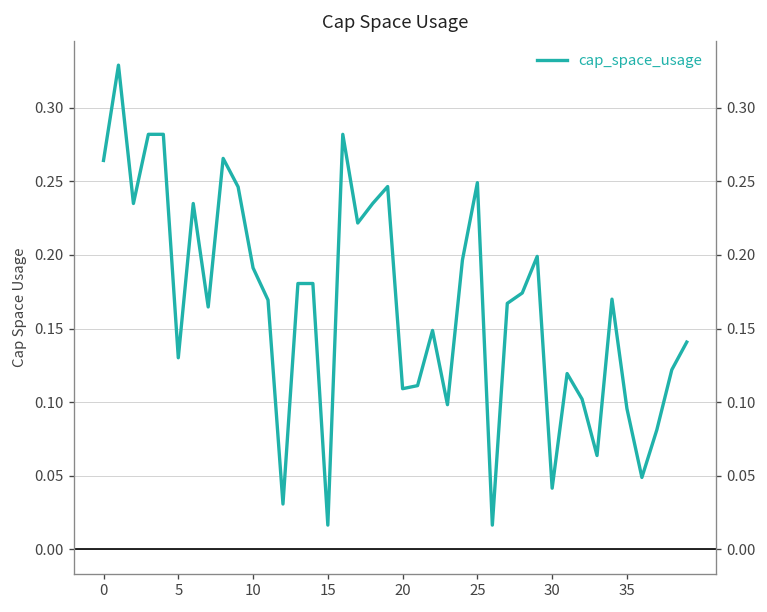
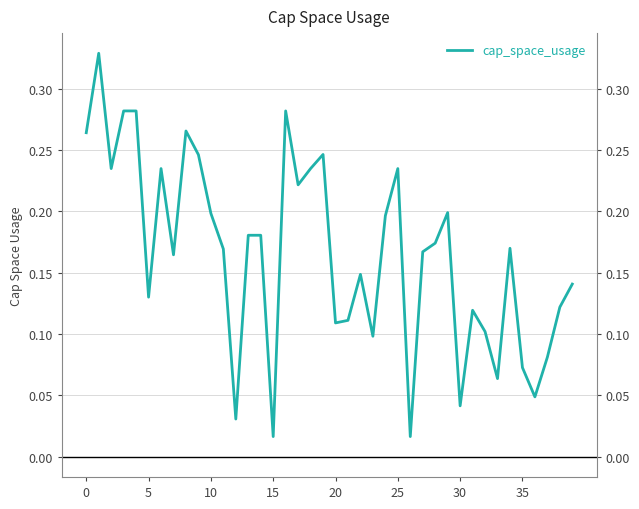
  {
    "0": 0.264,
    "5": 0.130,
-   "10": 0.191,
+   "10": 0.198,
    "15": 0.016,
    "20": 0.109,
-   "25": 0.249,
+   "25": 0.235,
    "30": 0.042,
-   "35": 0.096
+   "35": 0.073
  }
